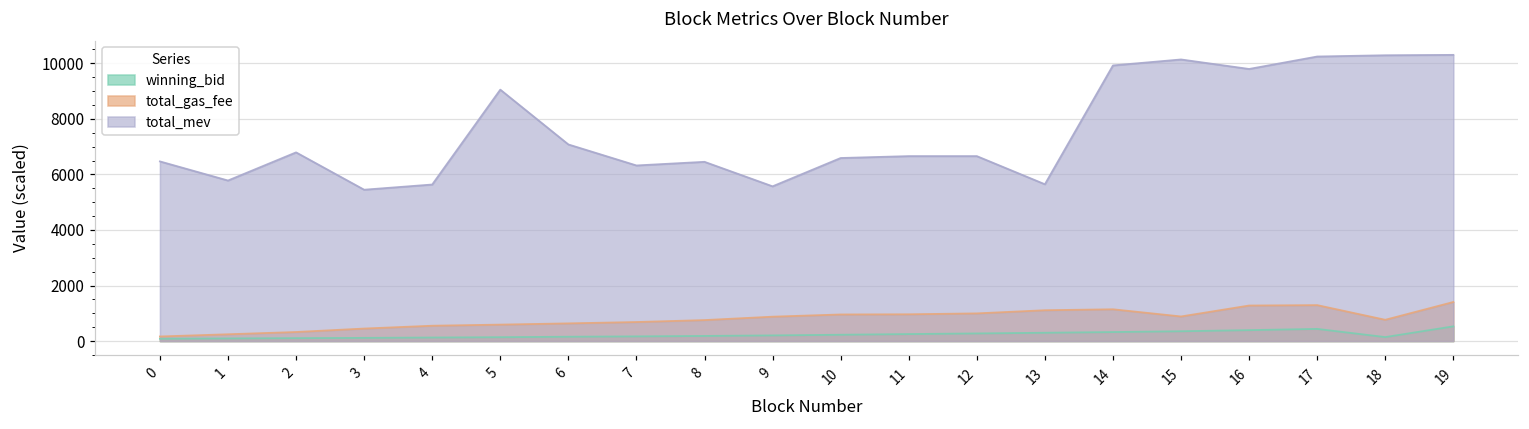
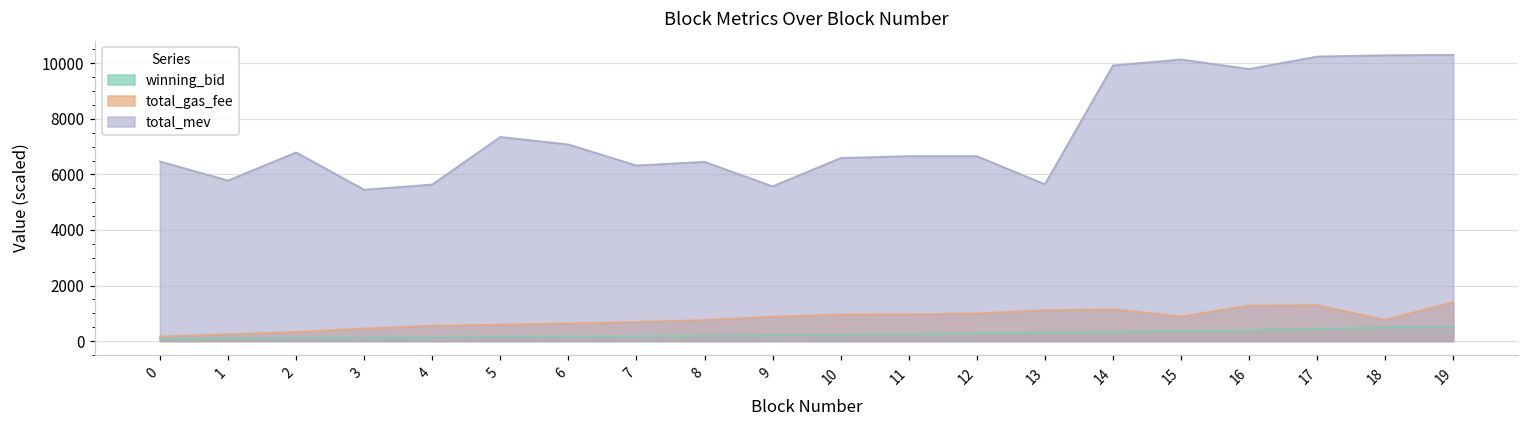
  {
    "winning_bid": {
      "1": 100,
      "2": 100,
      "3": 100,
      "4": 100,
      "5": 100,
      "6": 200,
      "7": 200,
      "8": 200,
      "9": 200,
      "10": 200,
      "11": 300,
      "12": 300,
      "13": 300,
      "14": 300,
      "15": 400,
      "16": 400,
      "17": 400,
-     "18": 100,
+     "18": 500,
      "19": 500
    },
    "total_gas_fee": {
      "1": 200,
      "2": 300,
      "3": 500,
      "4": 600,
      "5": 600,
      "6": 600,
      "7": 700,
      "8": 800,
      "9": 900,
      "10": 1000,
      "11": 1000,
      "12": 1000,
      "13": 1100,
      "14": 1100,
      "15": 900,
      "16": 1300,
      "17": 1300,
      "18": 800,
      "19": 1400
    },
    "total_mev": {
      "0": 6500,
      "1": 5800,
      "2": 6800,
      "3": 5400,
      "4": 5600,
-     "5": 9100,
+     "5": 7300,
      "6": 7100,
      "7": 6300,
      "8": 6500,
      "9": 5600,
      "10": 6600,
      "11": 6700,
      "12": 6700,
      "13": 5600,
      "14": 9900,
      "15": 10100,
      "16": 9800,
      "17": 10200,
      "18": 10300,
      "19": 10300
    }
  }
